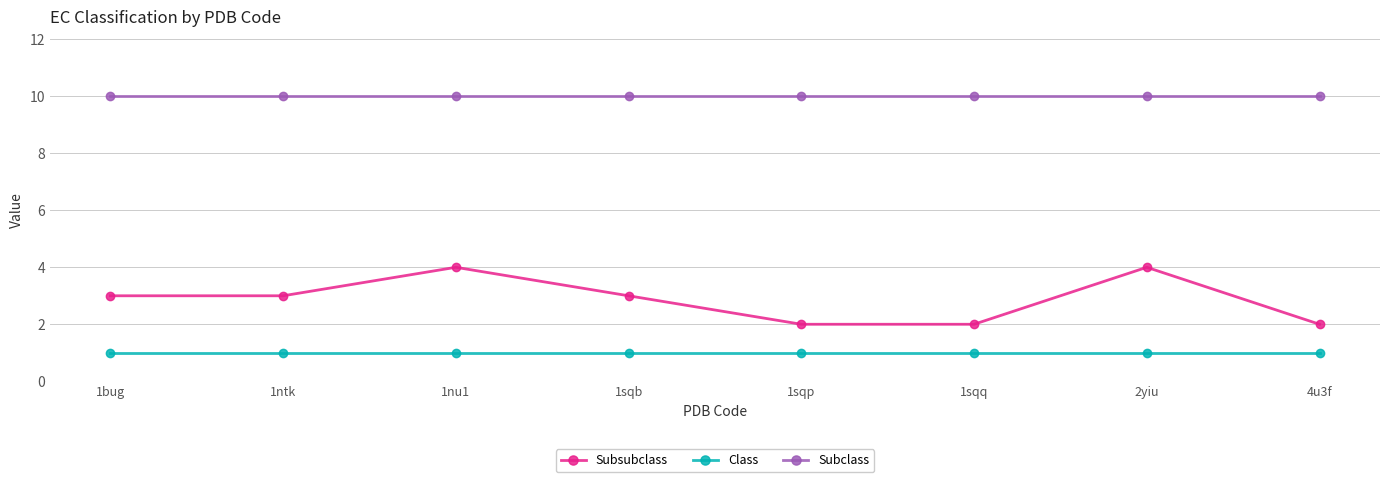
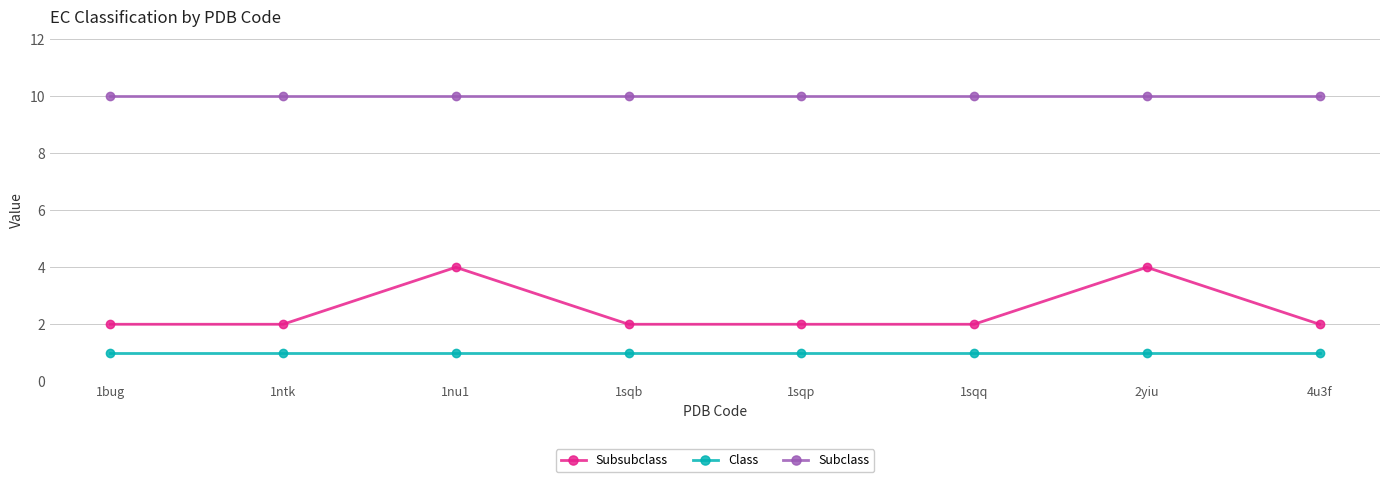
  {
    "Subsubclass": {
-     "1bug": 3,
-     "1ntk": 3,
+     "1bug": 2,
+     "1ntk": 2,
      "1nu1": 4,
-     "1sqb": 3,
+     "1sqb": 2,
      "1sqp": 2,
      "1sqq": 2,
      "2yiu": 4,
      "4u3f": 2
    },
    "Class": {
      "1bug": 1,
      "1ntk": 1,
      "1nu1": 1,
      "1sqb": 1,
      "1sqp": 1,
      "1sqq": 1,
      "2yiu": 1,
      "4u3f": 1
    },
    "Subclass": {
      "1bug": 10,
      "1ntk": 10,
      "1nu1": 10,
      "1sqb": 10,
      "1sqp": 10,
      "1sqq": 10,
      "2yiu": 10,
      "4u3f": 10
    }
  }
